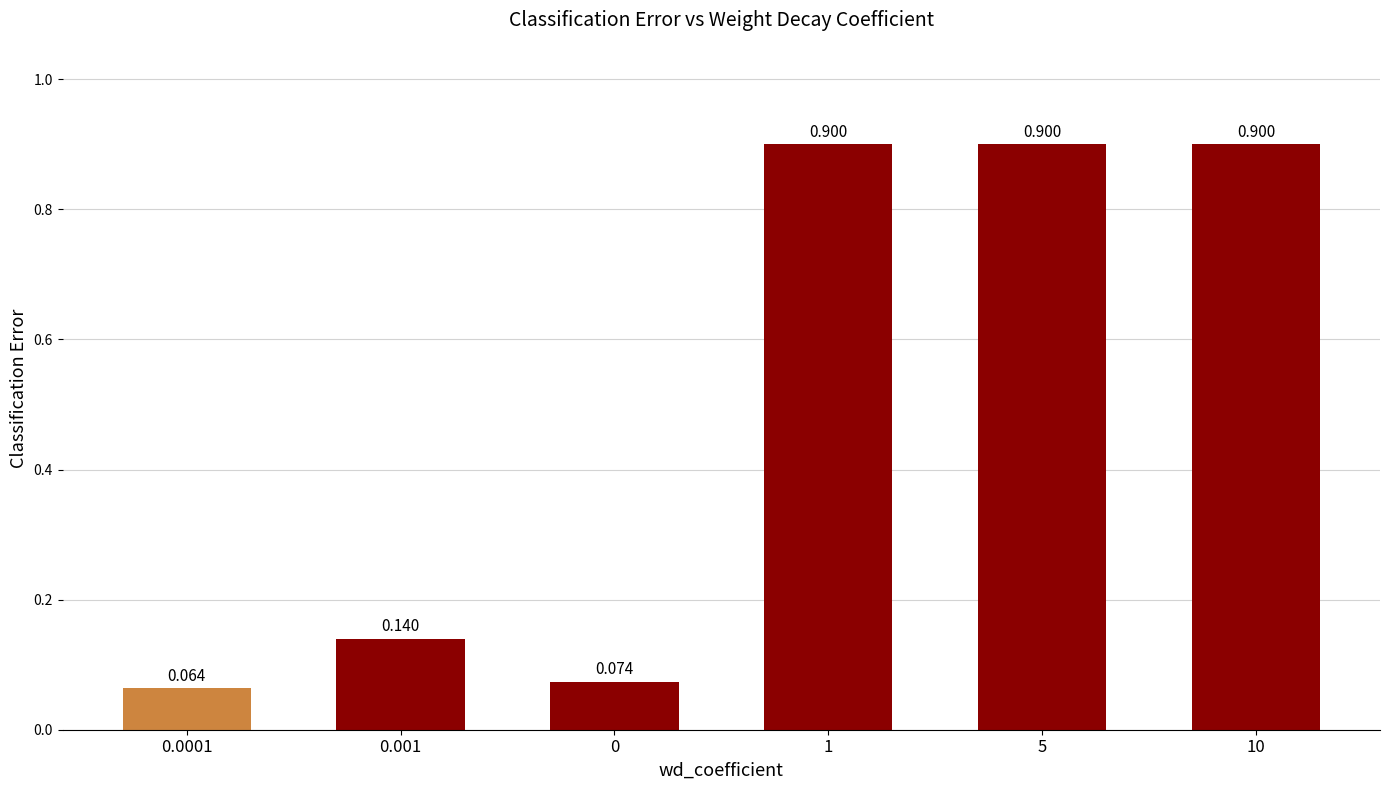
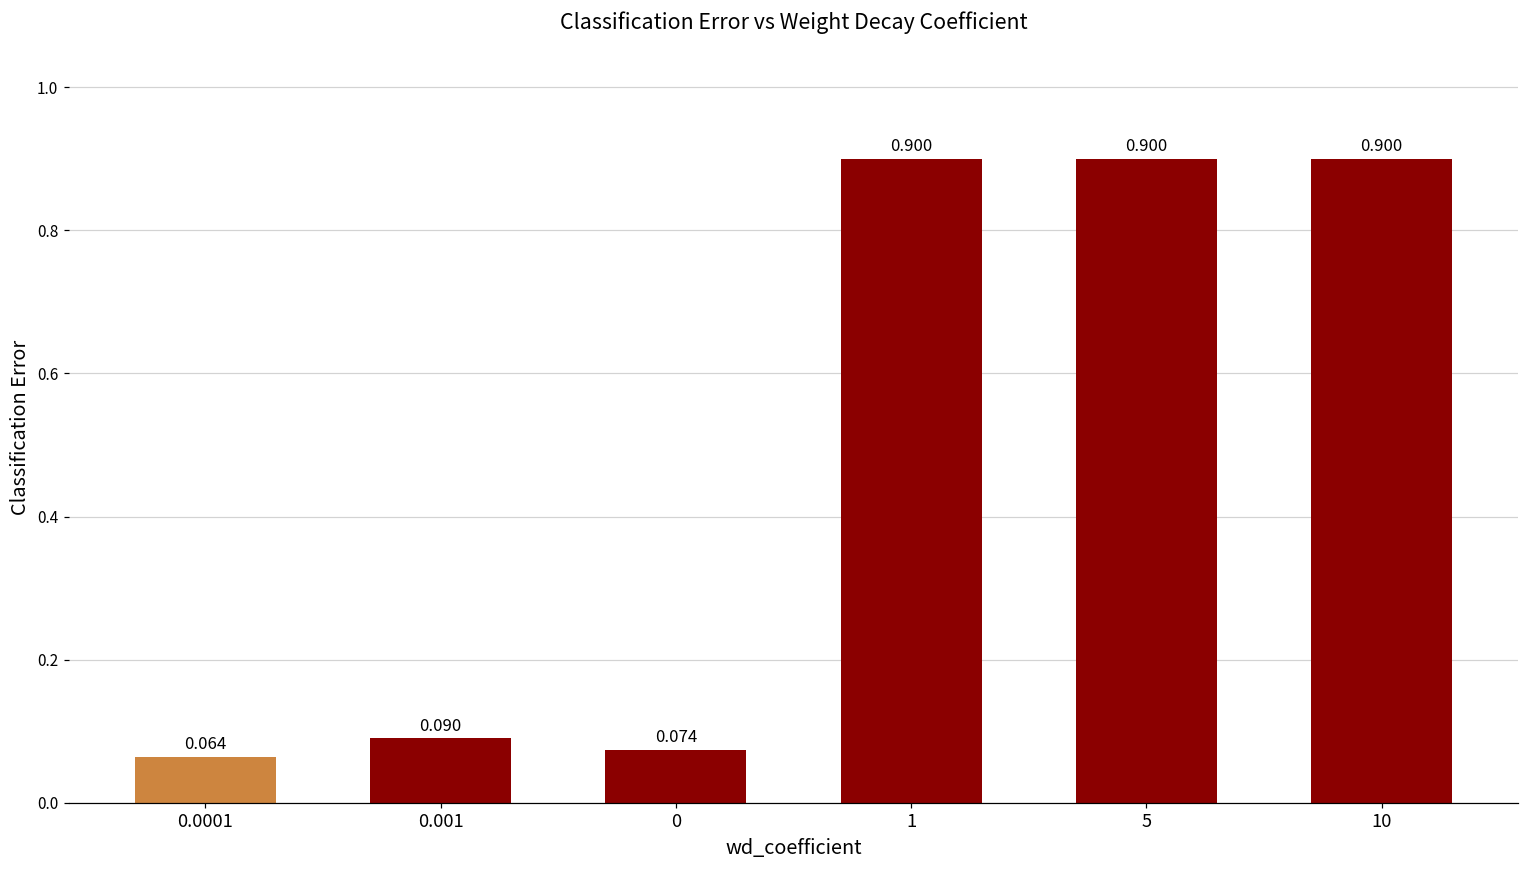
  {
    "0.0001": 0.064,
-   "0.001": 0.140,
+   "0.001": 0.090,
    "0": 0.074,
    "1": 0.900,
    "5": 0.900,
    "10": 0.900
  }
